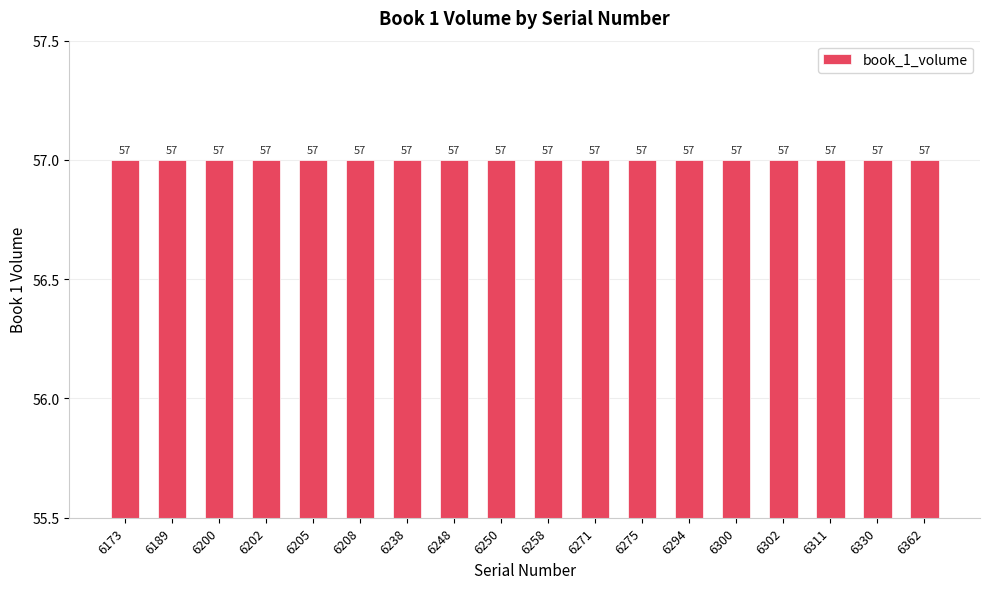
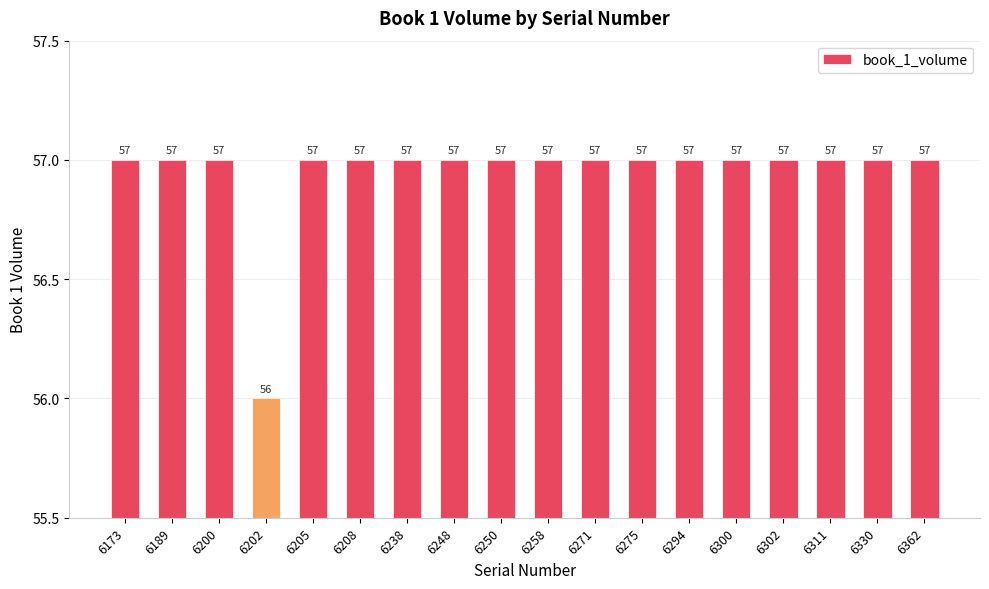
  {
    "6173": 57,
    "6189": 57,
    "6200": 57,
-   "6202": 57,
+   "6202": 56,
    "6205": 57,
    "6208": 57,
    "6238": 57,
    "6248": 57,
    "6250": 57,
    "6258": 57,
    "6271": 57,
    "6275": 57,
    "6294": 57,
    "6300": 57,
    "6302": 57,
    "6311": 57,
    "6330": 57,
    "6362": 57
  }
